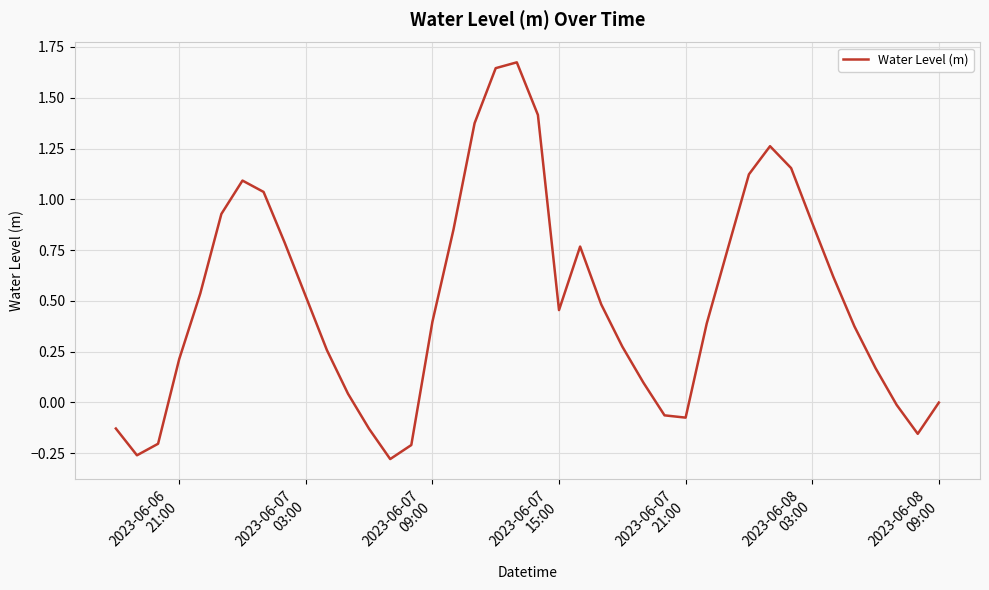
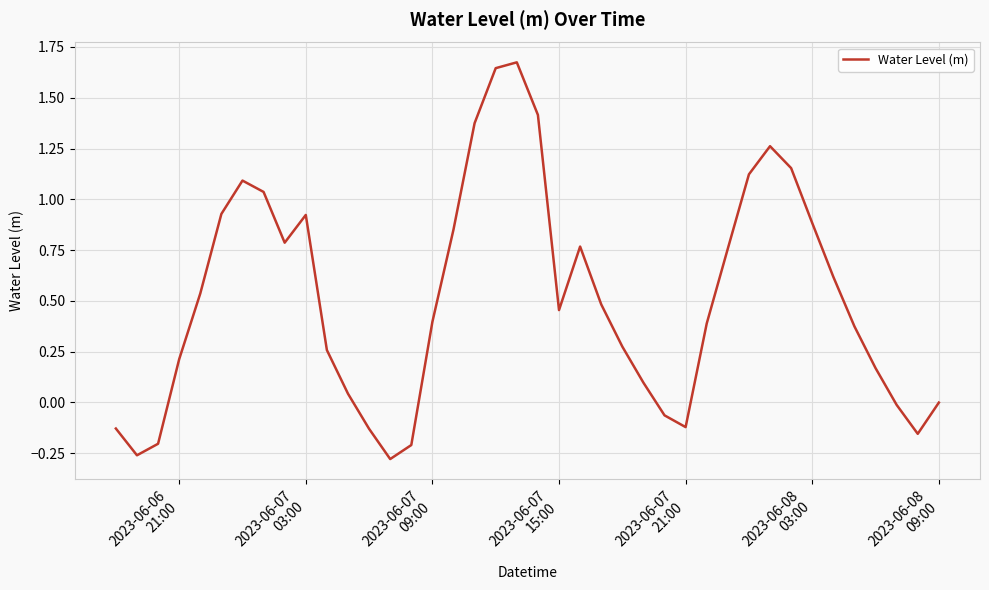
  {
    "2023-06-06 21:00": 0.21,
-   "2023-06-07 03:00": 0.52,
+   "2023-06-07 03:00": 0.92,
    "2023-06-07 09:00": 0.40,
    "2023-06-07 15:00": 0.45,
-   "2023-06-07 21:00": -0.08,
+   "2023-06-07 21:00": -0.12,
    "2023-06-08 03:00": 0.88,
    "2023-06-08 09:00": 0.00
  }
